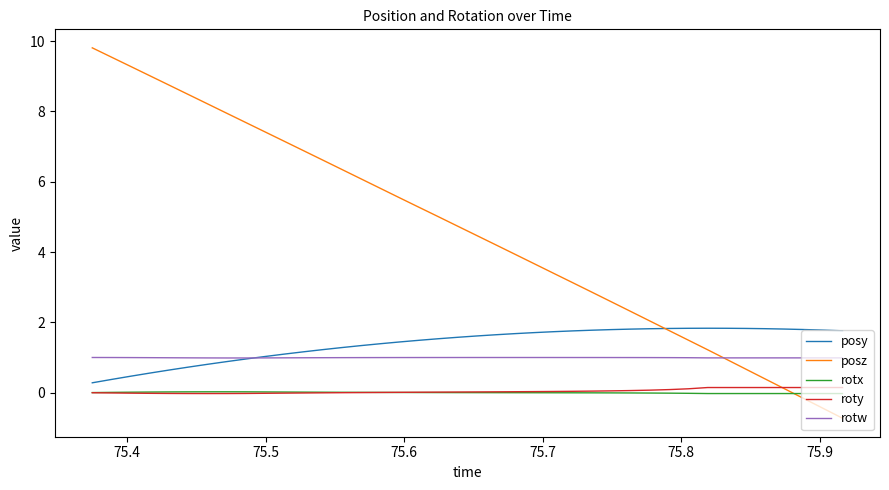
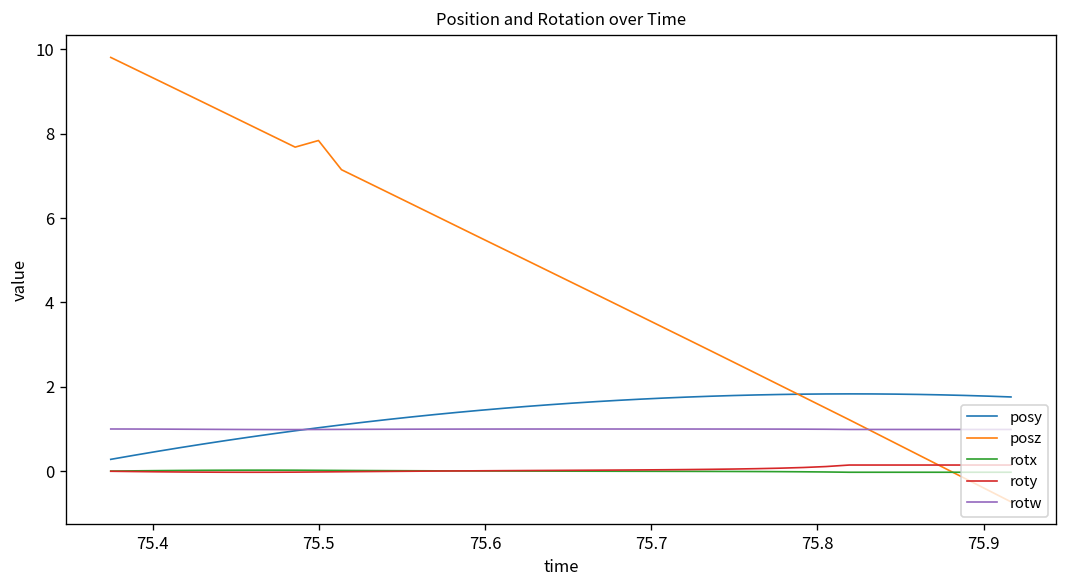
  {
    "posz": {
-     "75.5": 7.4
+     "75.5": 7.8
    }
  }
